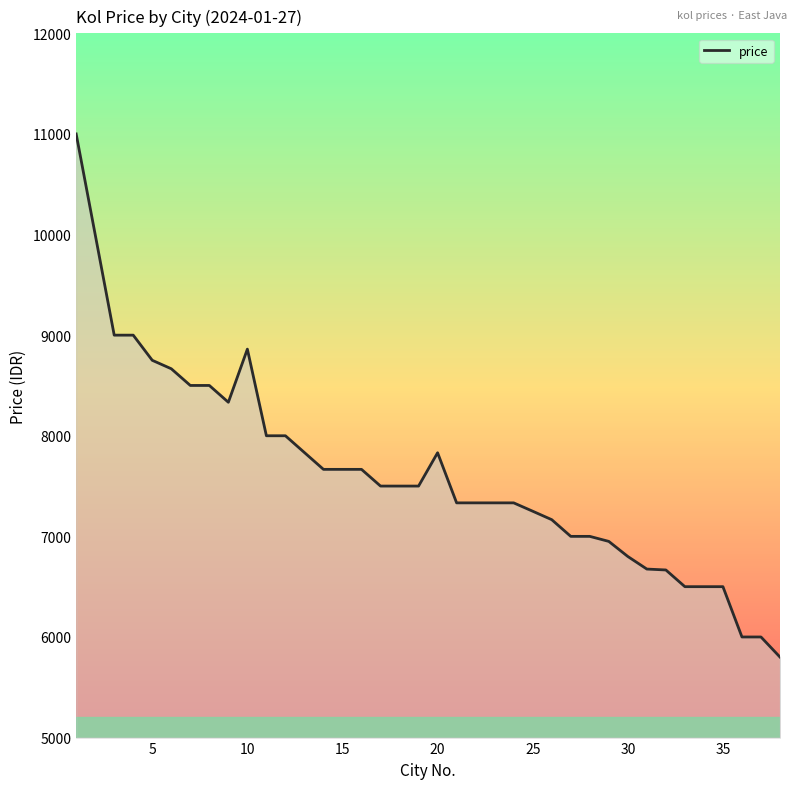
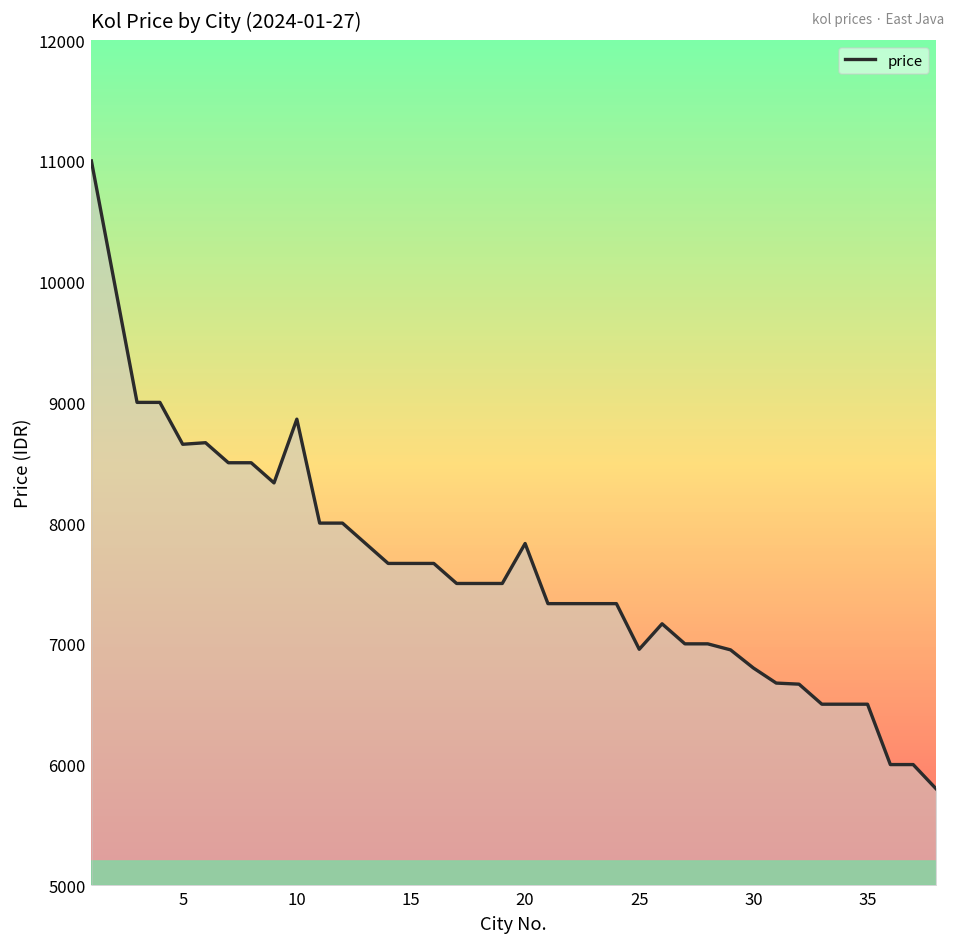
  {
-   "5": 8750,
+   "5": 8650,
    "10": 8860,
    "15": 7670,
    "20": 7830,
-   "25": 7250,
+   "25": 6960,
    "30": 6800,
    "35": 6500
  }
